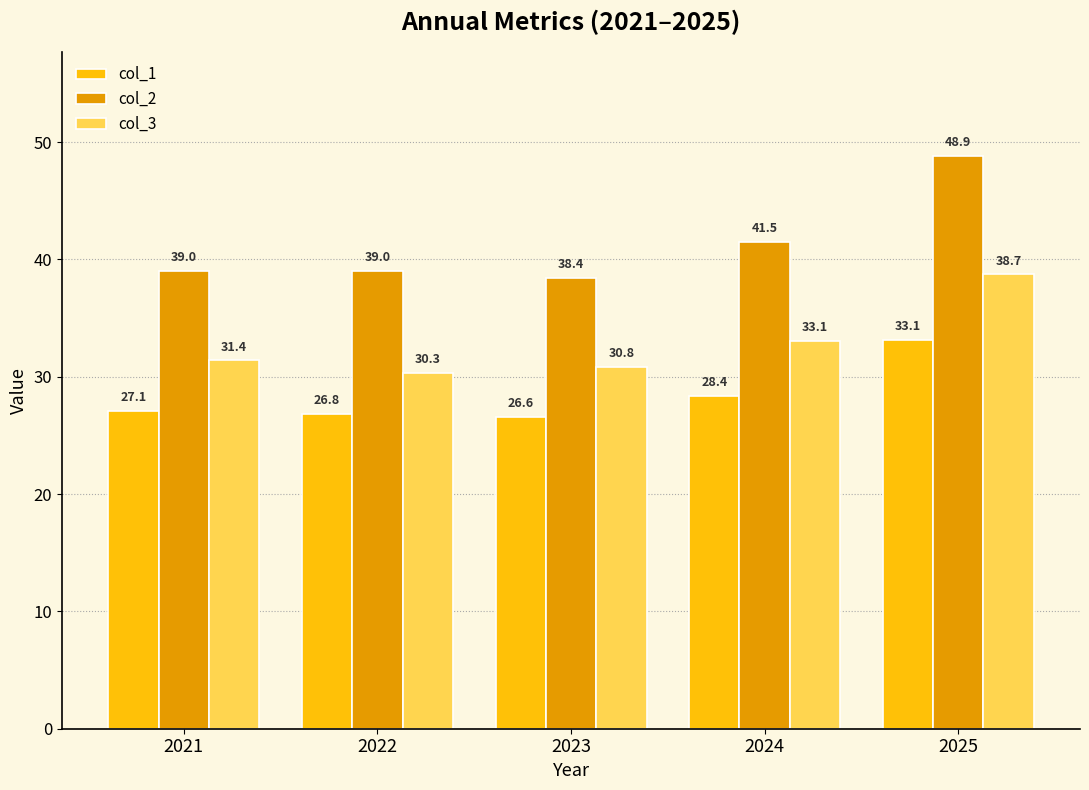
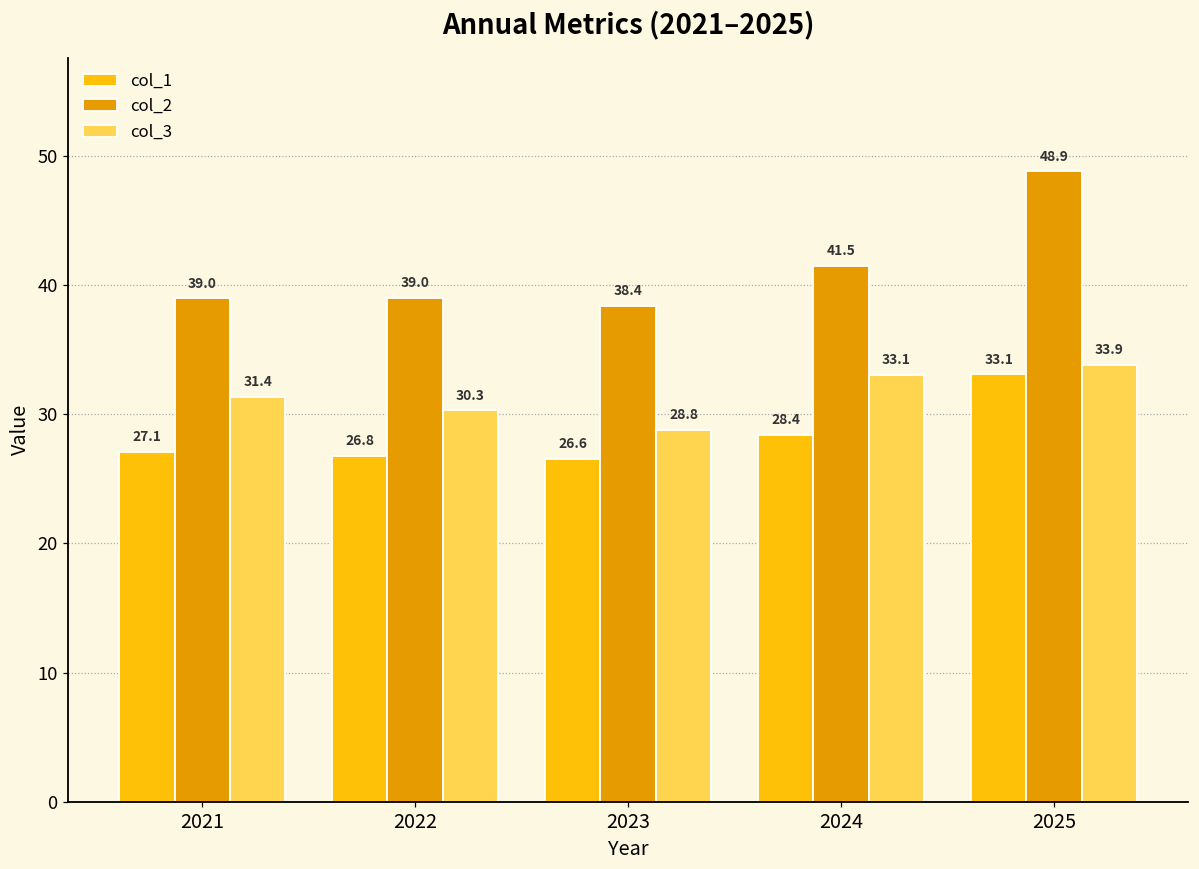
  {
    "col_3": {
      "2021": 31.4,
      "2022": 30.3,
-     "2023": 30.8,
+     "2023": 28.8,
      "2024": 33.1,
-     "2025": 38.7
+     "2025": 33.9
    }
  }
